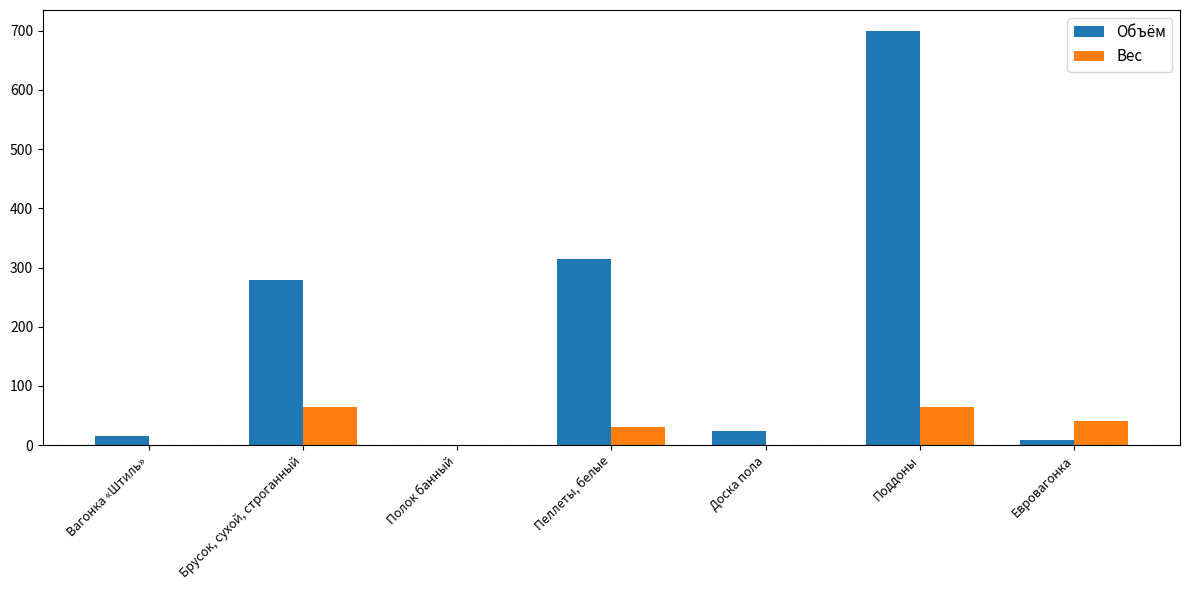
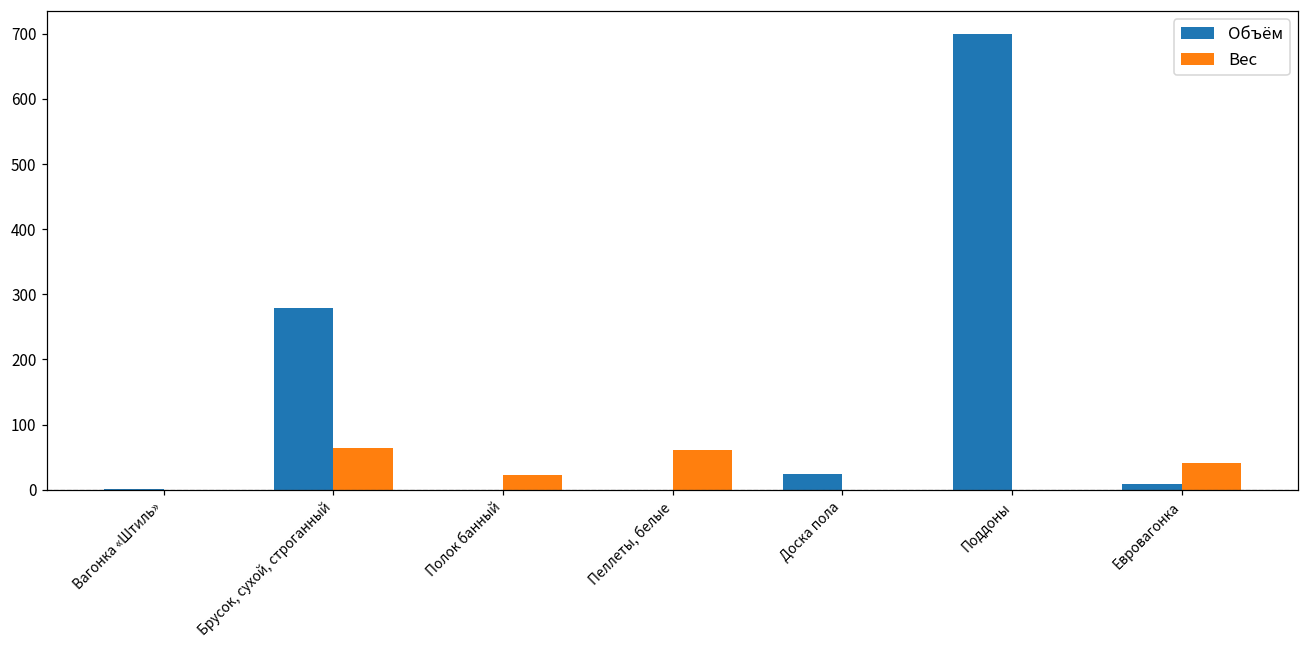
  {
    "Объём": {
-     "Вагонка «Штиль»": 20,
+     "Вагонка «Штиль»": 0,
      "Брусок, сухой, строганный": 280,
-     "Пеллеты, белые": 310,
+     "Пеллеты, белые": 0,
      "Доска пола": 20,
      "Поддоны": 700,
      "Евровагонка": 10
    },
    "Вес": {
      "Вагонка «Штиль»": 0,
      "Брусок, сухой, строганный": 60,
-     "Полок банный": 0,
-     "Пеллеты, белые": 30,
+     "Полок банный": 20,
+     "Пеллеты, белые": 60,
      "Доска пола": 0,
-     "Поддоны": 60,
+     "Поддоны": 0,
      "Евровагонка": 40
    }
  }
